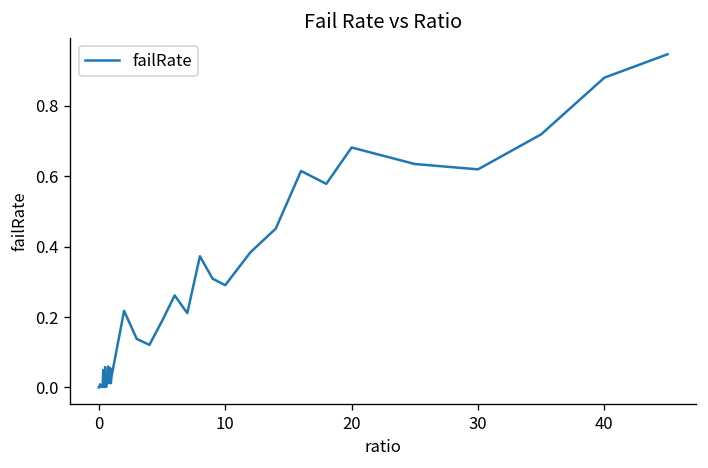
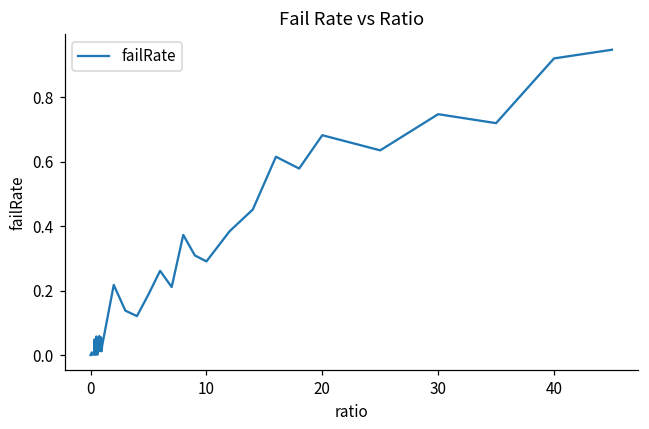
  {
    "0": 0.00,
    "10": 0.29,
    "20": 0.68,
-   "30": 0.62,
-   "40": 0.88
+   "30": 0.75,
+   "40": 0.92
  }
